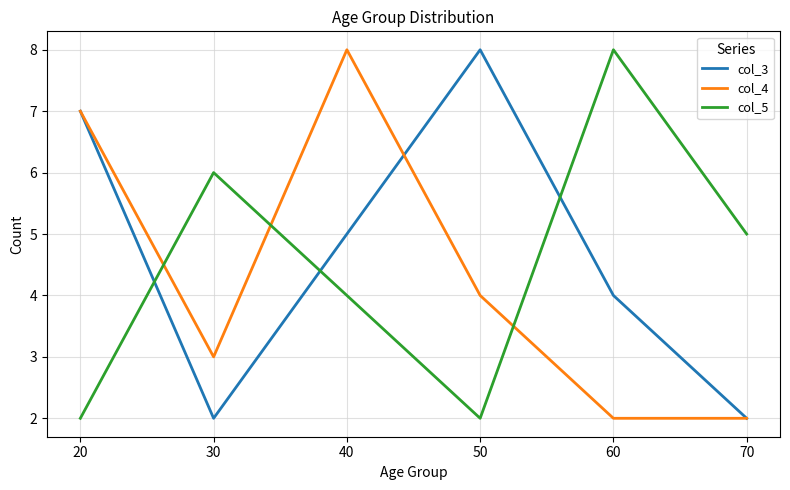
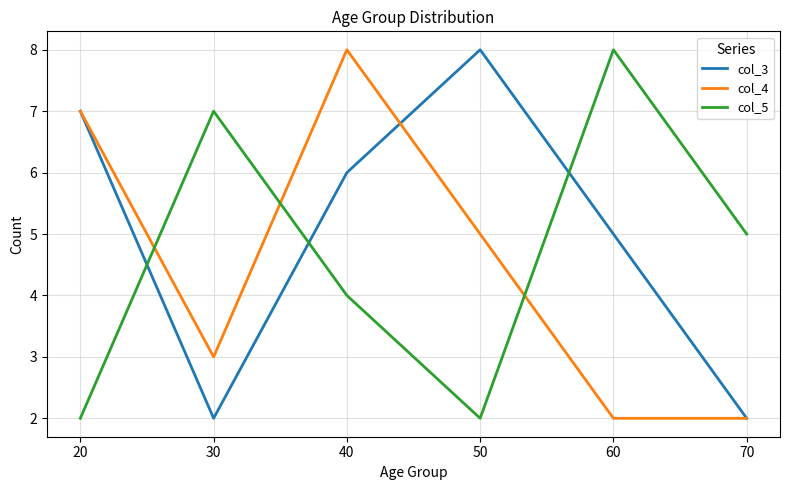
  {
    "col_3": {
      "30": 2,
-     "40": 5,
+     "40": 6,
      "50": 8,
-     "60": 4
+     "60": 5
    },
    "col_4": {
      "30": 3,
      "40": 8,
-     "50": 4,
+     "50": 5,
      "60": 2
    },
    "col_5": {
      "20": 2,
-     "30": 6,
+     "30": 7,
      "40": 4,
      "50": 2,
      "60": 8,
      "70": 5
    }
  }
